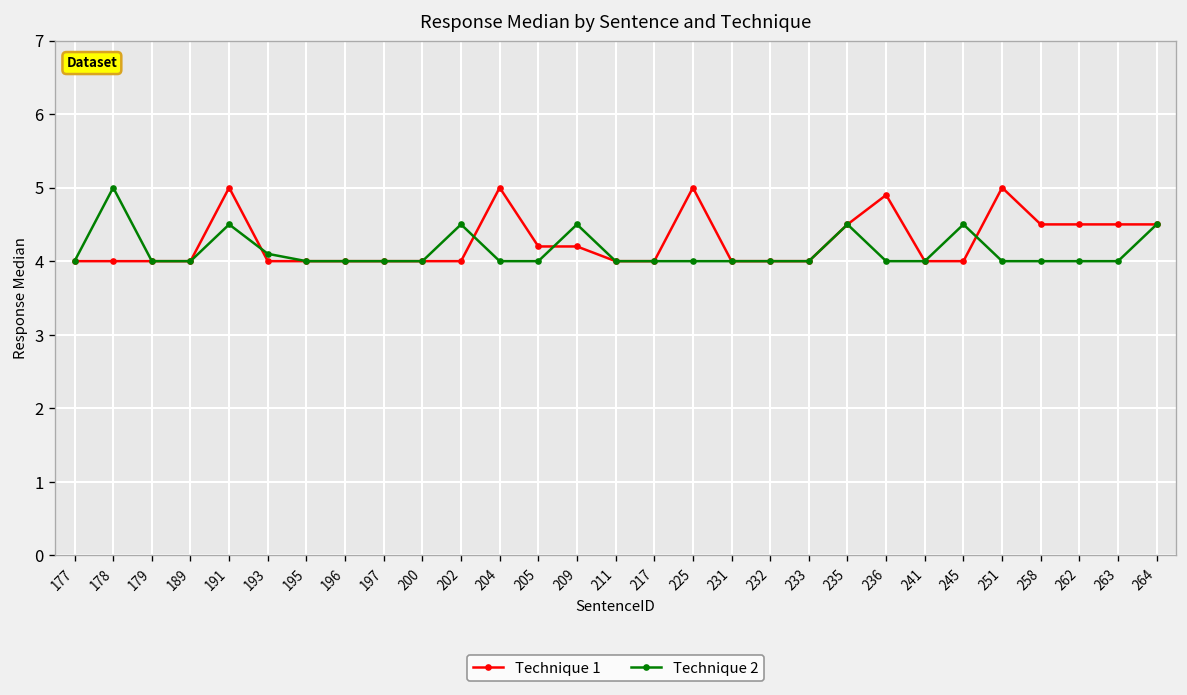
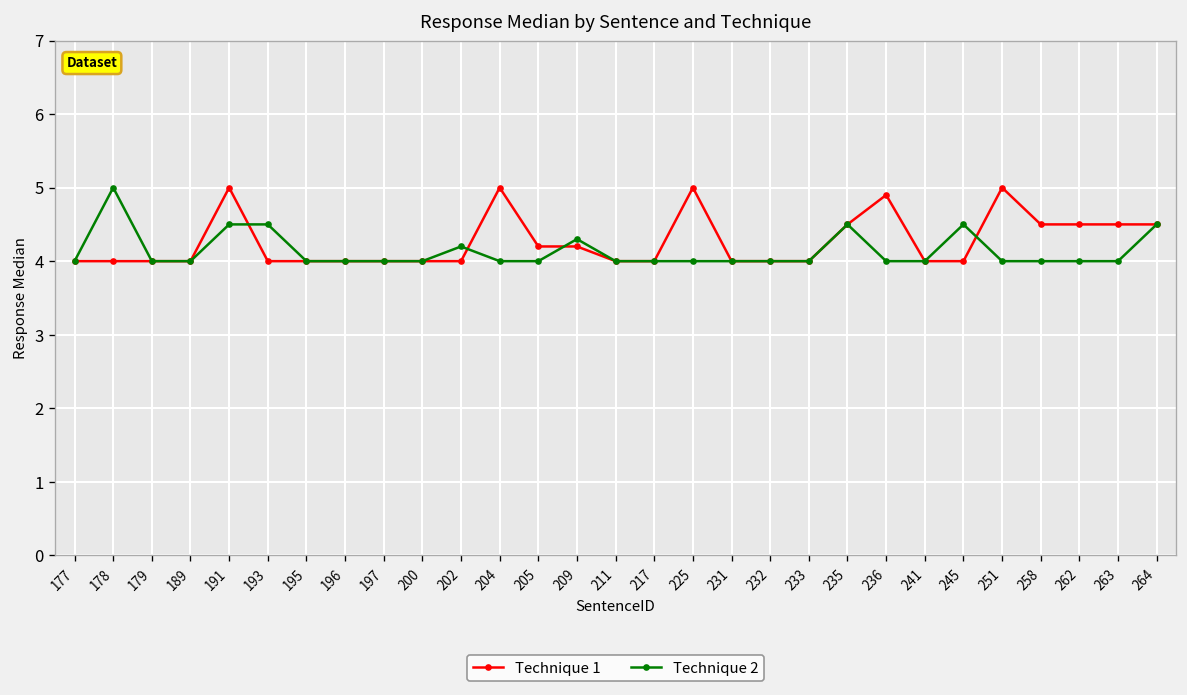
  {
    "Technique 1": {
      "178": 4.0,
      "191": 5.0,
      "193": 4.0,
      "202": 4.0,
      "204": 5.0,
      "205": 4.2,
      "209": 4.2,
      "225": 5.0,
      "236": 4.9,
      "245": 4.0,
      "251": 5.0,
      "258": 4.5,
      "262": 4.5,
      "263": 4.5
    },
    "Technique 2": {
      "178": 5.0,
      "191": 4.5,
-     "193": 4.1,
-     "202": 4.5,
+     "193": 4.5,
+     "202": 4.2,
      "204": 4.0,
      "205": 4.0,
-     "209": 4.5,
+     "209": 4.3,
      "225": 4.0,
      "236": 4.0,
      "245": 4.5,
      "251": 4.0,
      "258": 4.0,
      "262": 4.0,
      "263": 4.0
    }
  }
